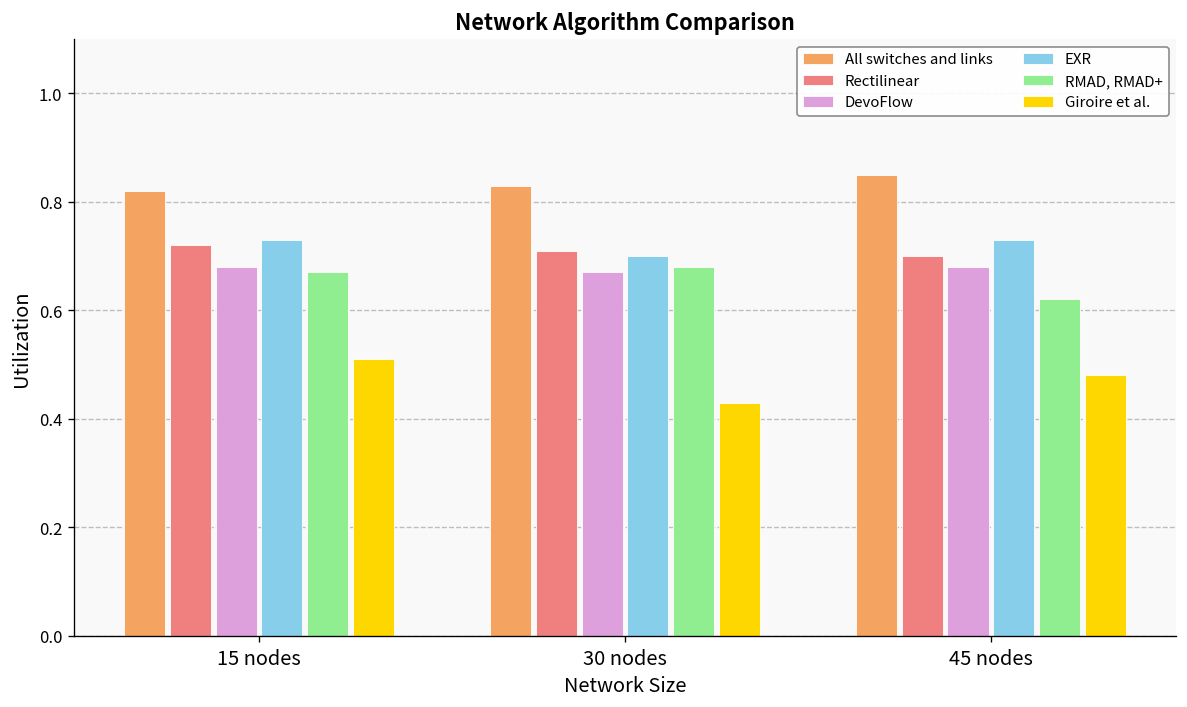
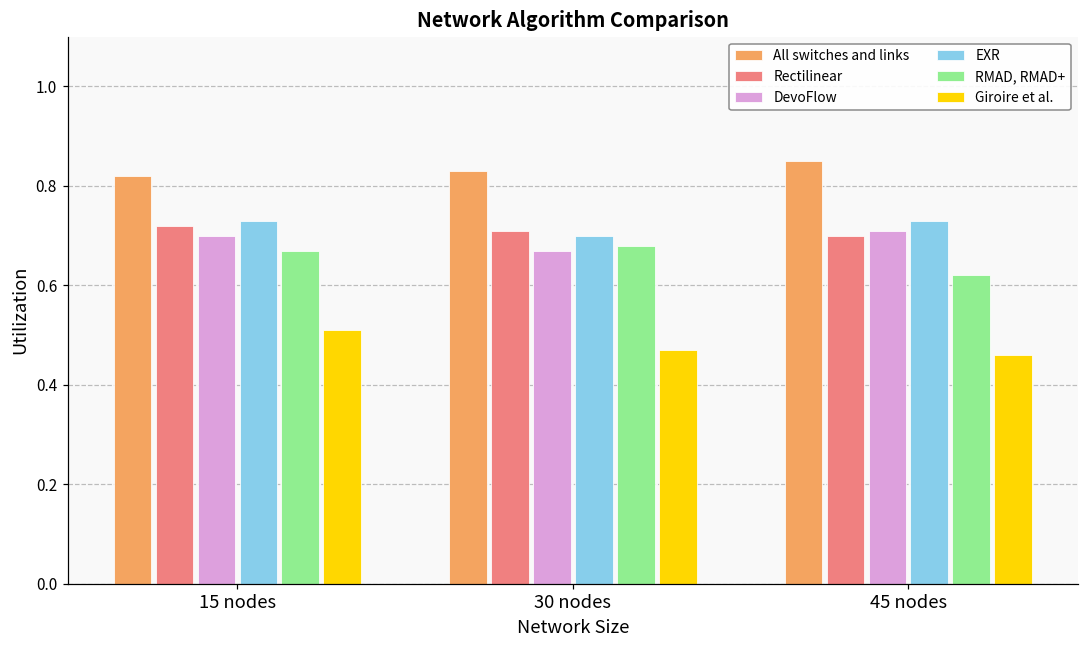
  {
    "DevoFlow": {
-     "15 nodes": 0.68,
+     "15 nodes": 0.70,
      "30 nodes": 0.67,
-     "45 nodes": 0.68
+     "45 nodes": 0.71
    },
    "EXR": {
      "15 nodes": 0.73,
      "30 nodes": 0.70,
      "45 nodes": 0.73
    },
    "RMAD, RMAD+": {
      "15 nodes": 0.67,
      "30 nodes": 0.68,
      "45 nodes": 0.62
    },
    "Giroire et al.": {
      "15 nodes": 0.51,
-     "30 nodes": 0.43,
-     "45 nodes": 0.48
+     "30 nodes": 0.47,
+     "45 nodes": 0.46
    }
  }
